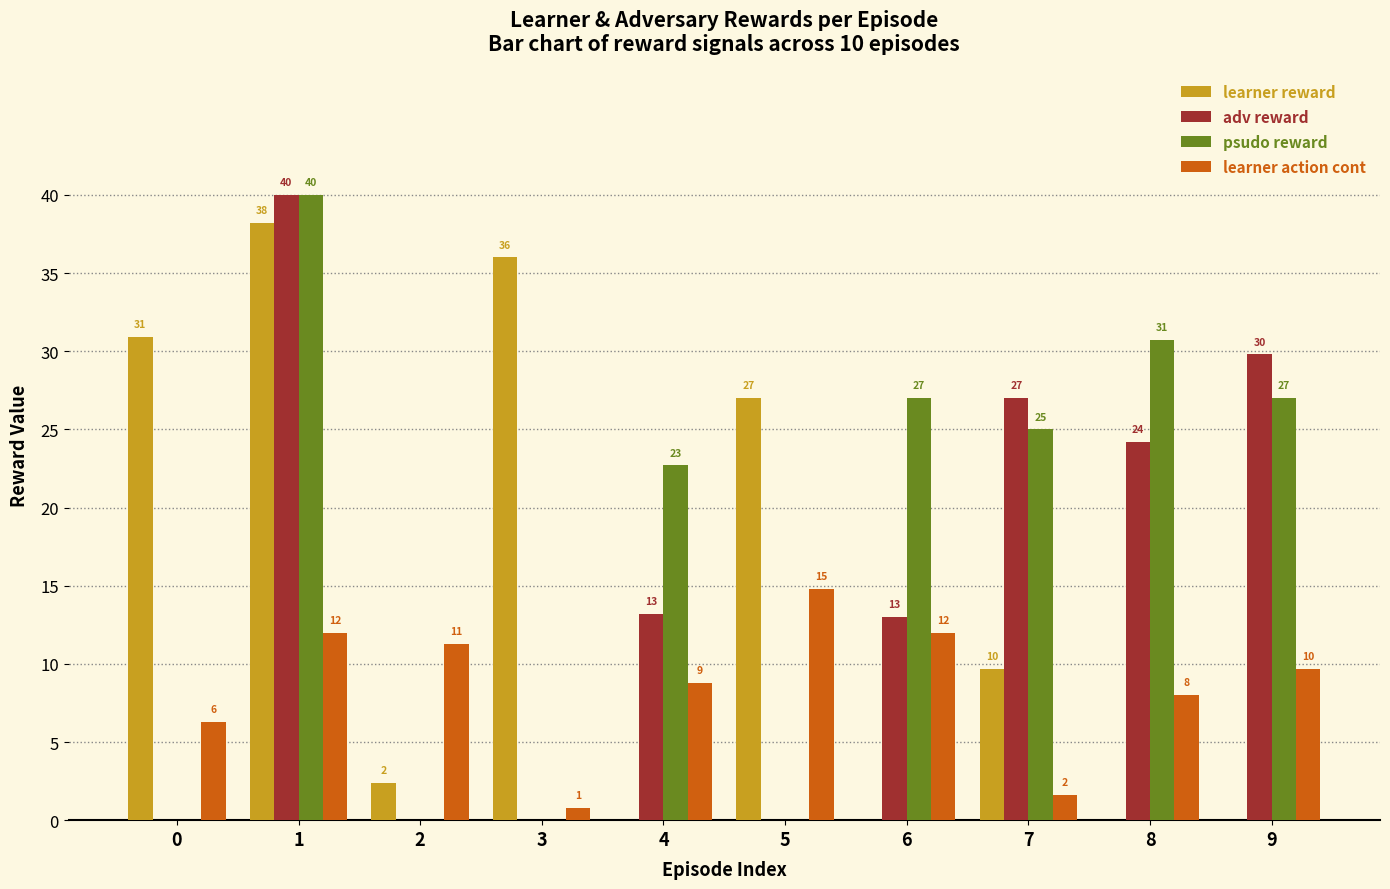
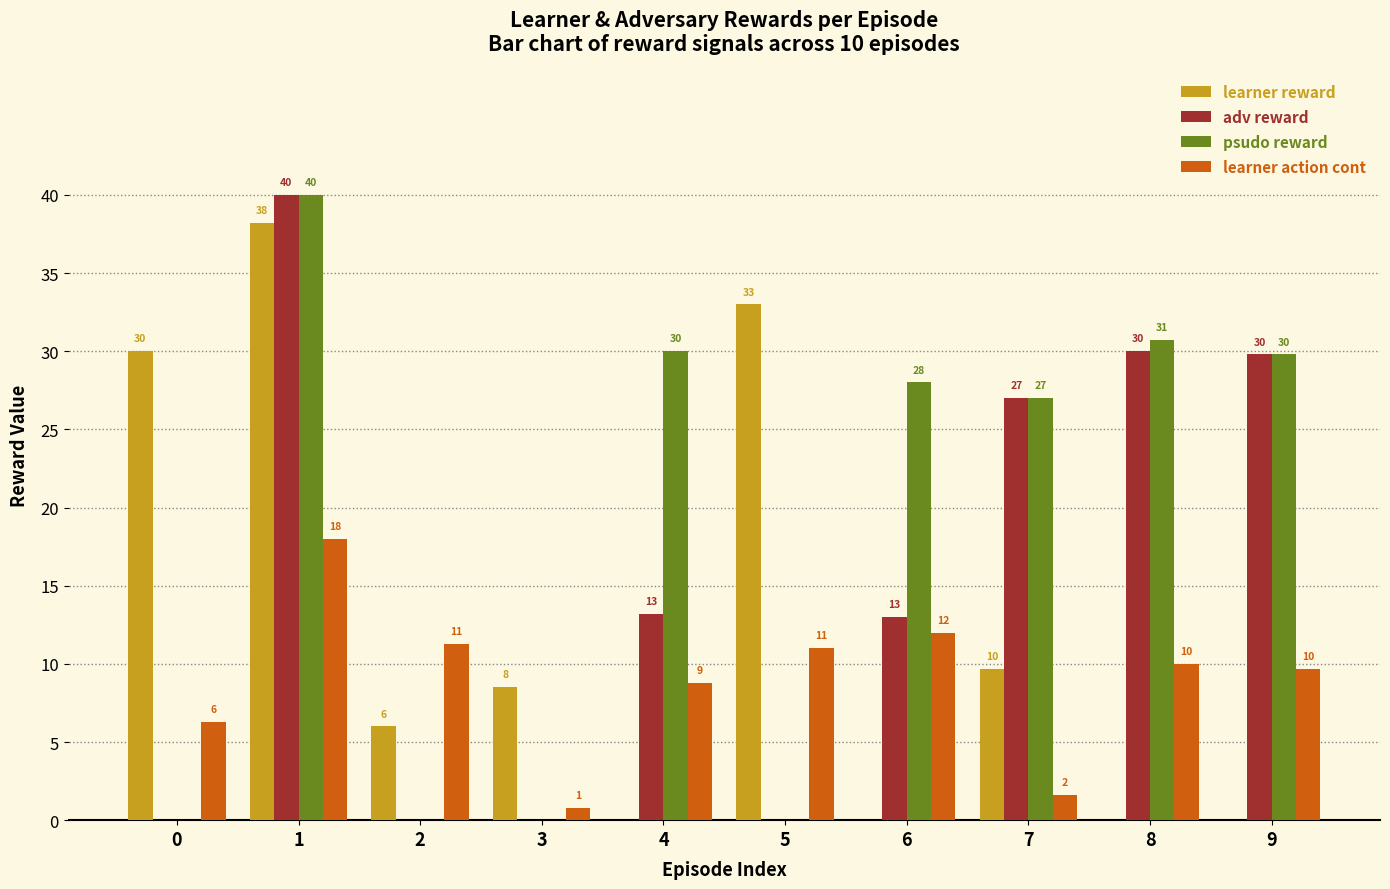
  {
    "learner reward": {
-     "0": 31,
+     "0": 30,
      "1": 38,
-     "2": 2,
-     "3": 36,
-     "5": 27,
+     "2": 6,
+     "3": 8,
+     "5": 33,
      "7": 10
    },
    "adv reward": {
      "1": 40,
      "4": 13,
      "6": 13,
      "7": 27,
-     "8": 24,
+     "8": 30,
      "9": 30
    },
    "psudo reward": {
      "1": 40,
-     "4": 23,
-     "6": 27,
-     "7": 25,
+     "4": 30,
+     "6": 28,
+     "7": 27,
      "8": 31,
-     "9": 27
+     "9": 30
    },
    "learner action cont": {
      "0": 6,
-     "1": 12,
+     "1": 18,
      "2": 11,
      "3": 1,
      "4": 9,
-     "5": 15,
+     "5": 11,
      "6": 12,
      "7": 2,
-     "8": 8,
+     "8": 10,
      "9": 10
    }
  }
